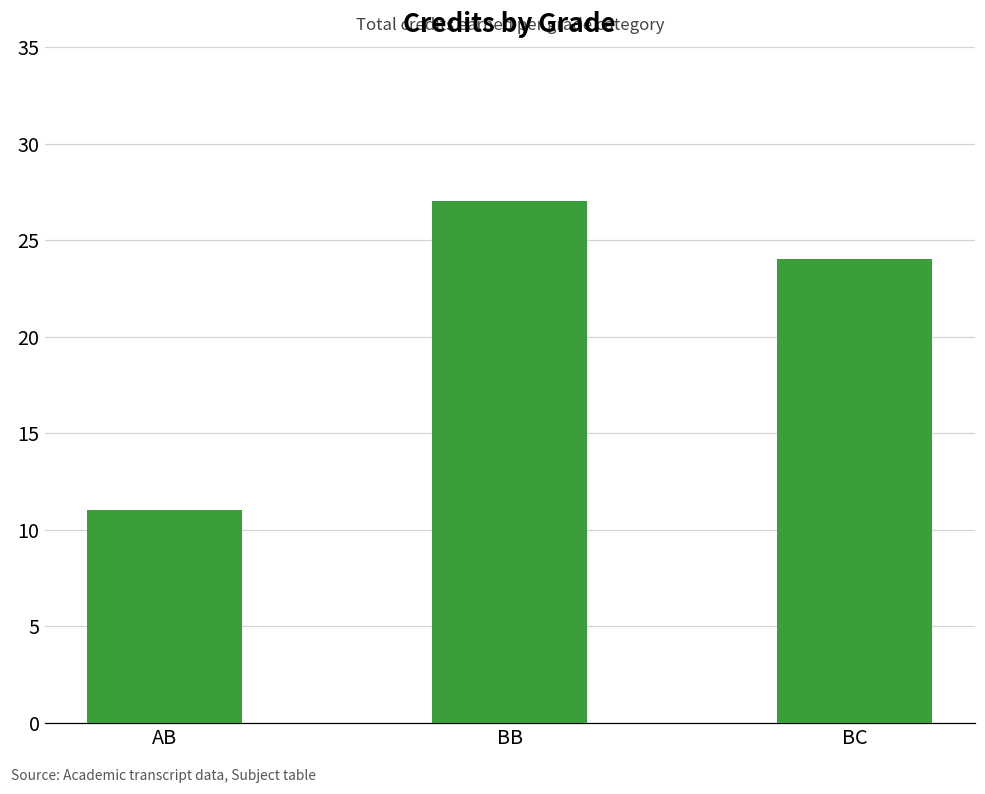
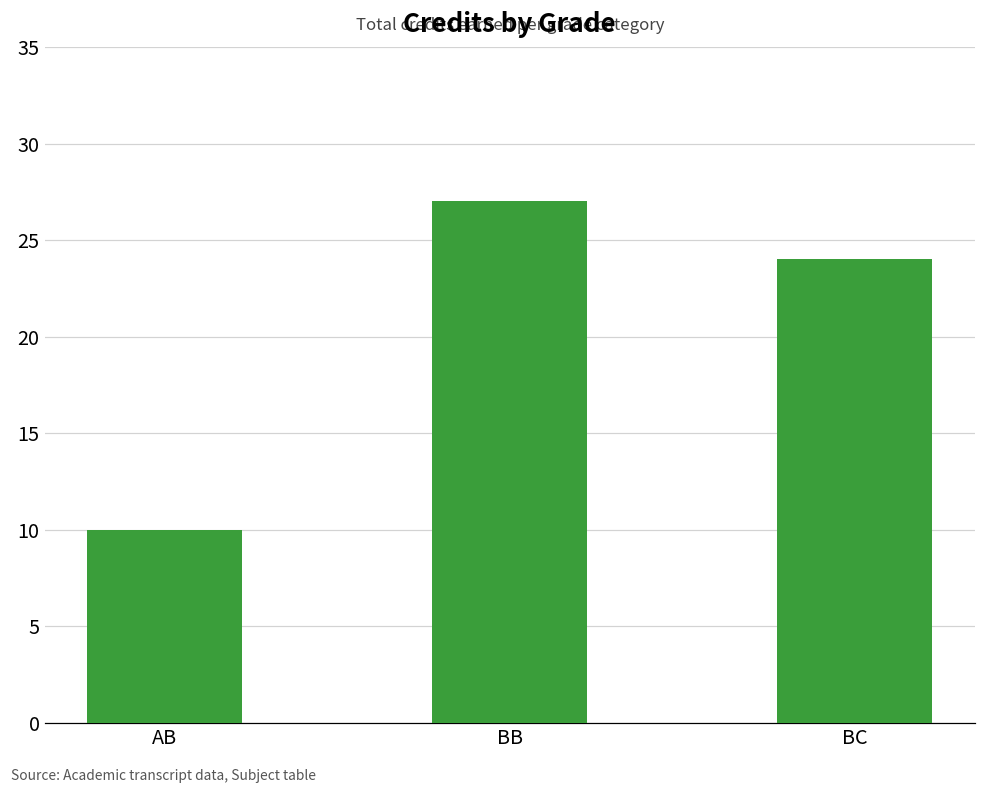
  {
-   "AB": 11,
+   "AB": 10,
    "BB": 27,
    "BC": 24
  }
